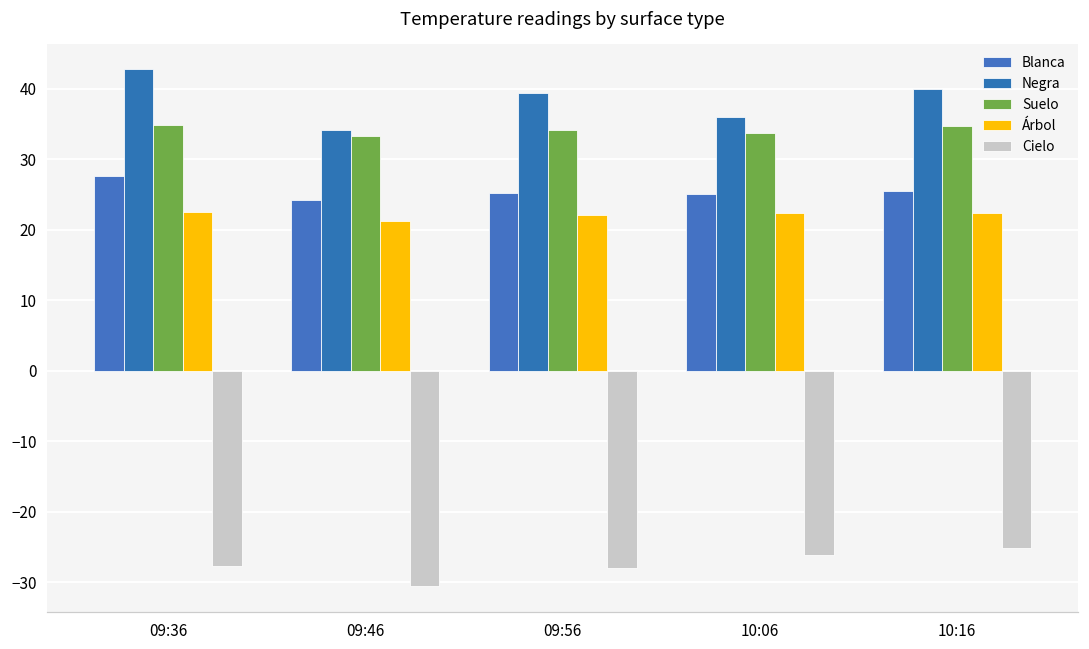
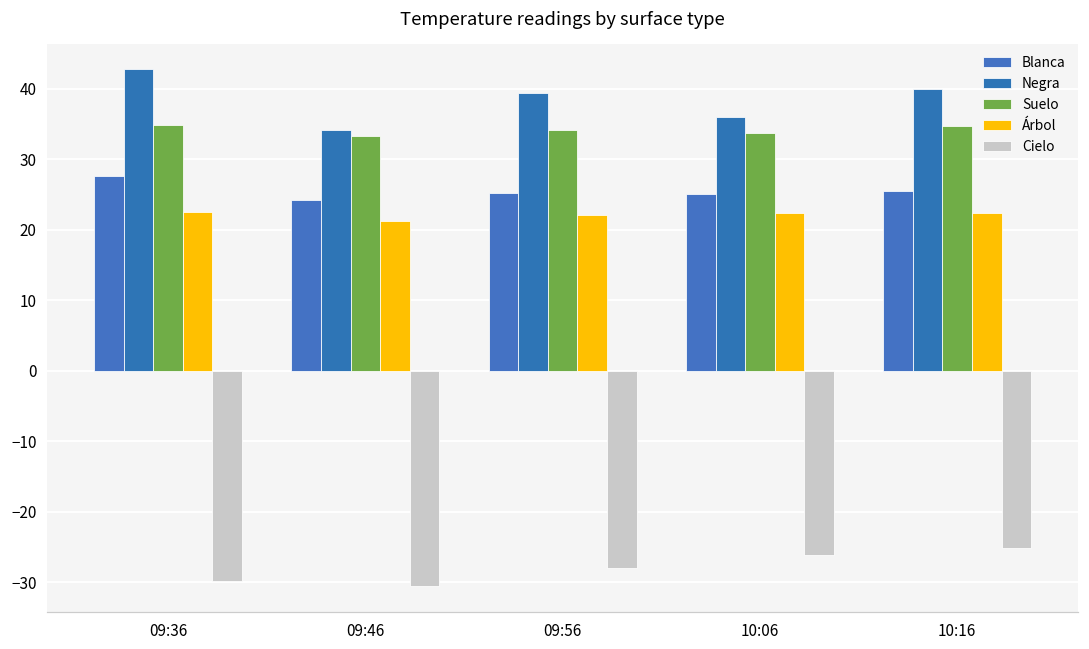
  {
    "Suelo": {
      "09:36": 35,
      "09:46": 33,
      "09:56": 34,
      "10:06": 34,
      "10:16": 35
    },
    "Árbol": {
      "09:36": 23,
      "09:46": 21,
      "09:56": 22,
      "10:06": 22,
      "10:16": 22
    },
    "Cielo": {
-     "09:36": -28,
+     "09:36": -30,
      "09:46": -31,
      "09:56": -28,
      "10:06": -26,
      "10:16": -25
    }
  }
